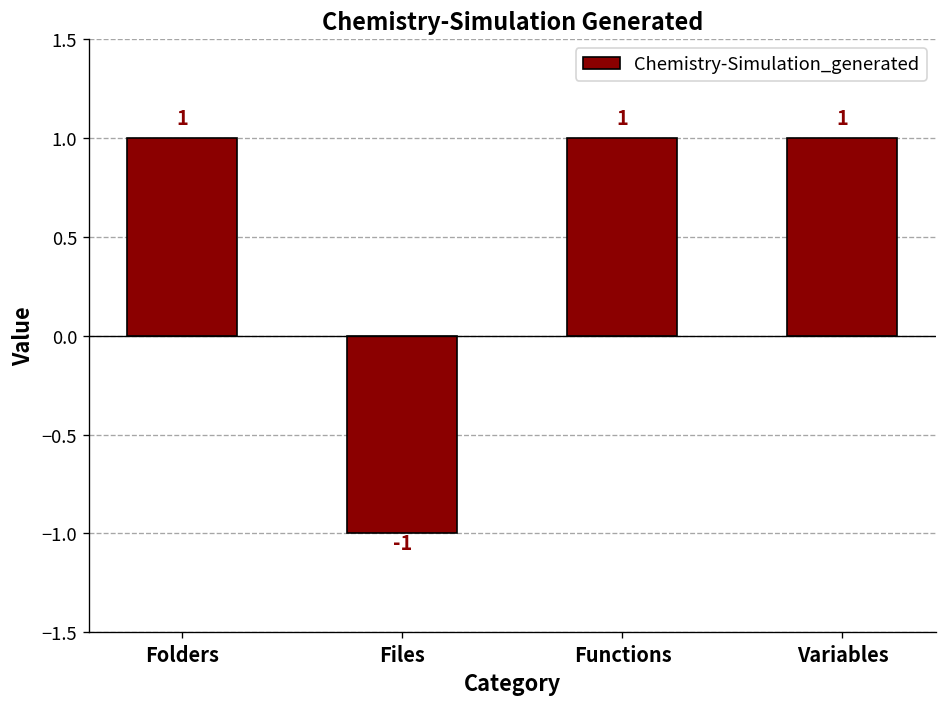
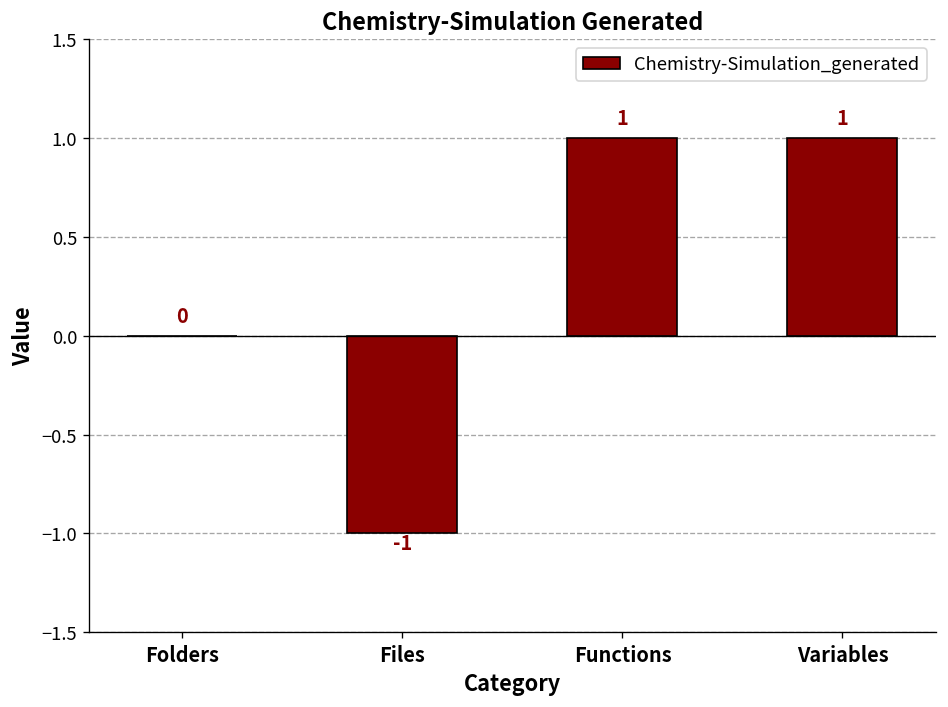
  {
-   "Folders": 1,
+   "Folders": 0,
    "Files": -1,
    "Functions": 1,
    "Variables": 1
  }
